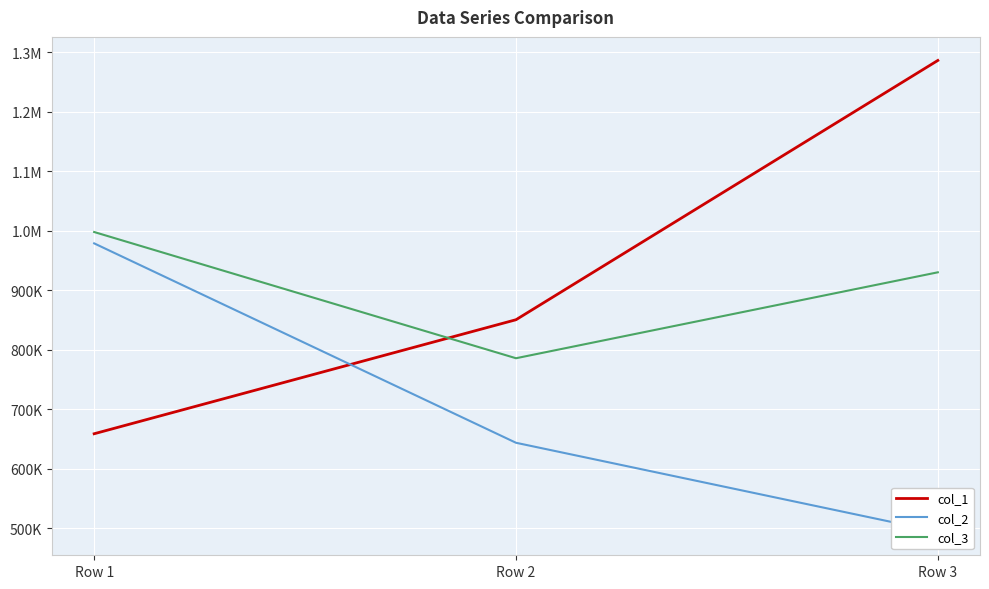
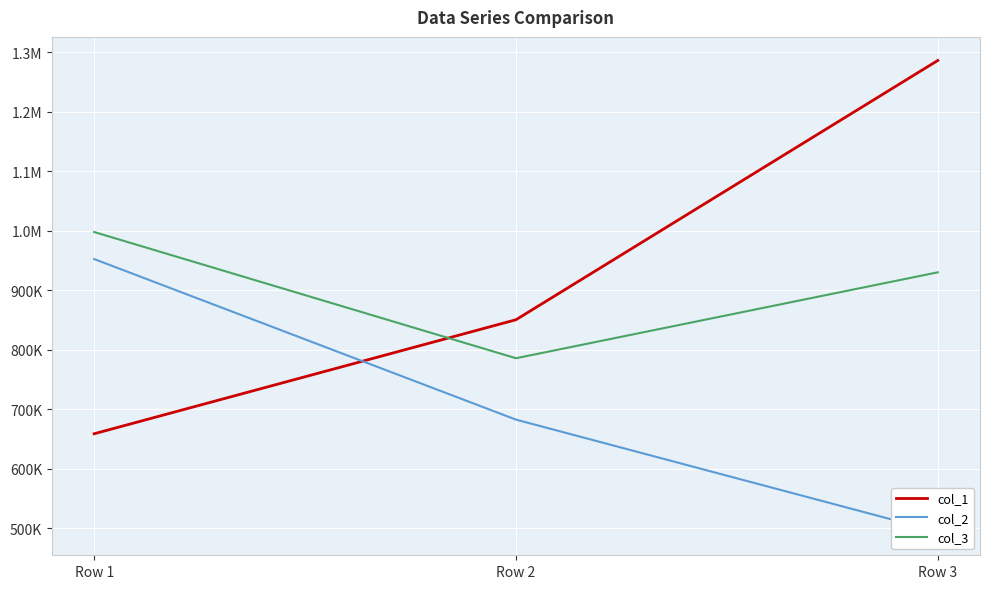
  {
    "col_1": {
      "Row 1": 660000,
      "Row 2": 850000,
      "Row 3": 1290000
    },
    "col_2": {
-     "Row 1": 980000,
-     "Row 2": 640000
+     "Row 1": 950000,
+     "Row 2": 680000
    },
    "col_3": {
      "Row 1": 1000000,
      "Row 2": 790000,
      "Row 3": 930000
    }
  }
